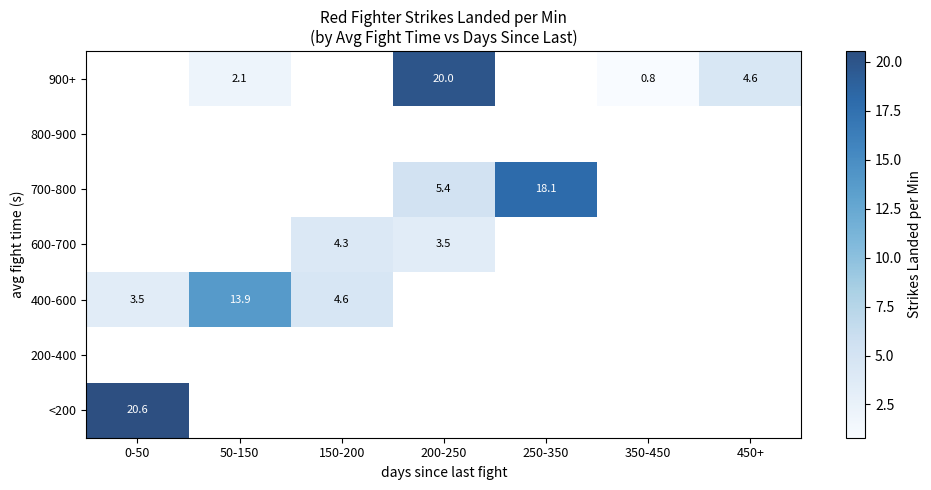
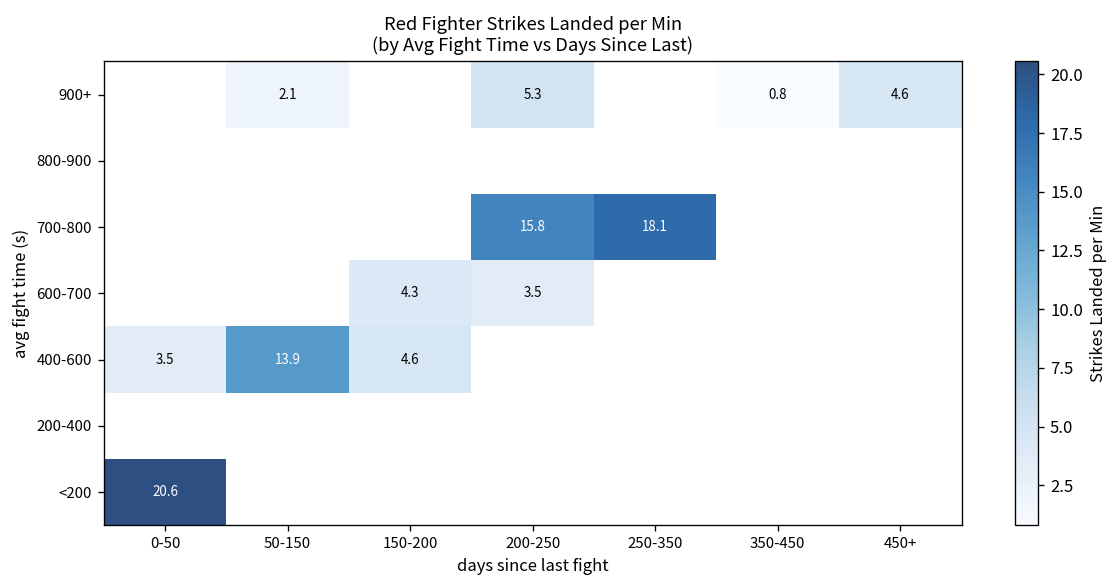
  {
    "900+": {
      "50-150": 2.1,
-     "200-250": 20.0,
+     "200-250": 5.3,
      "350-450": 0.8,
      "450+": 4.6
    },
    "700-800": {
-     "200-250": 5.4,
+     "200-250": 15.8,
      "250-350": 18.1
    },
    "600-700": {
      "150-200": 4.3,
      "200-250": 3.5
    },
    "400-600": {
      "0-50": 3.5,
      "50-150": 13.9,
      "150-200": 4.6
    },
    "<200": {
      "0-50": 20.6
    }
  }
